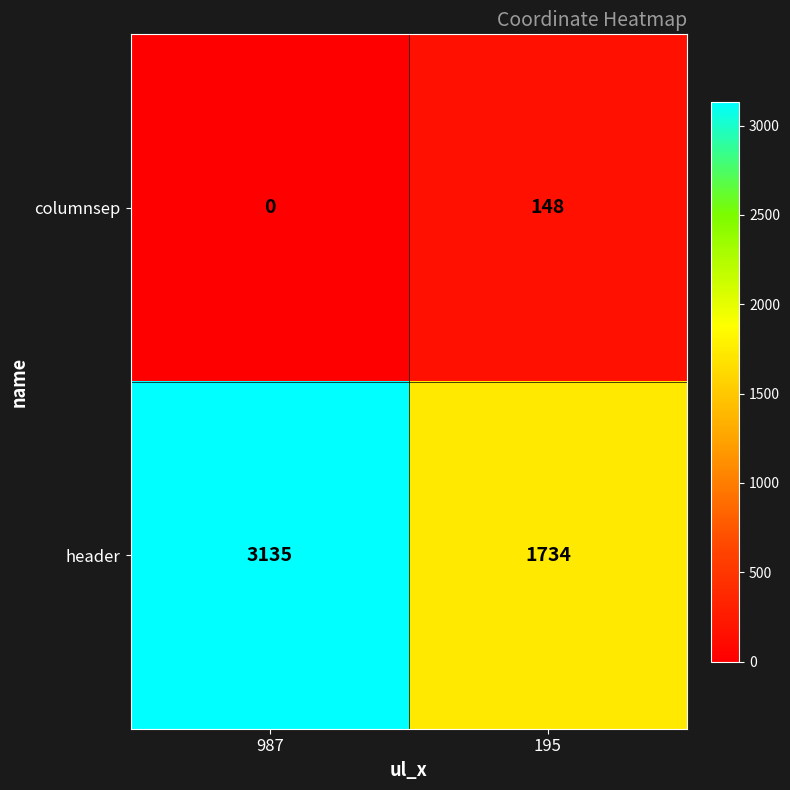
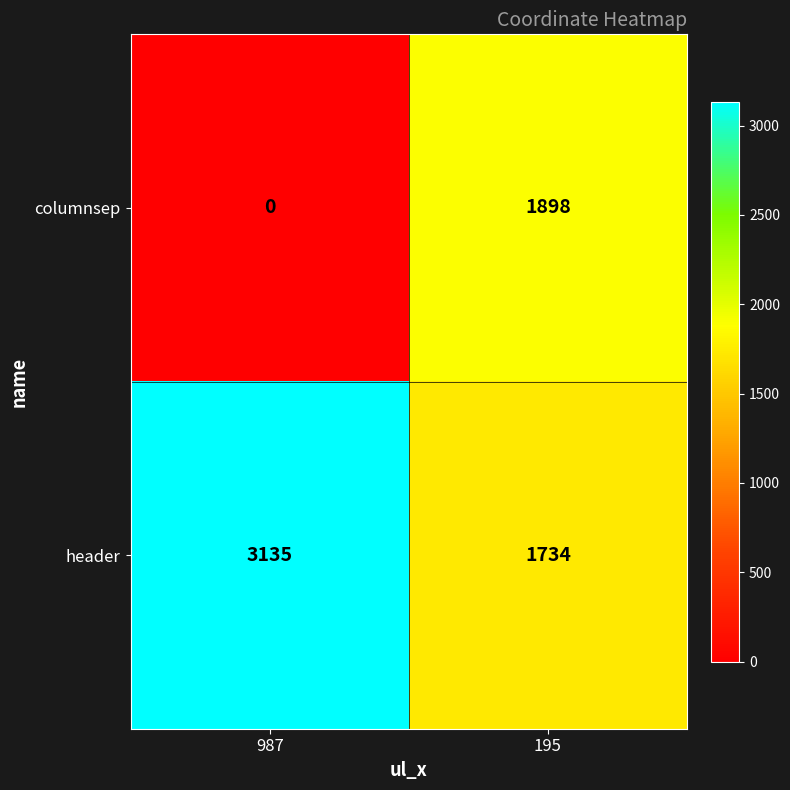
  {
    "columnsep": {
      "987": 0,
-     "195": 148
+     "195": 1898
    },
    "header": {
      "987": 3135,
      "195": 1734
    }
  }
